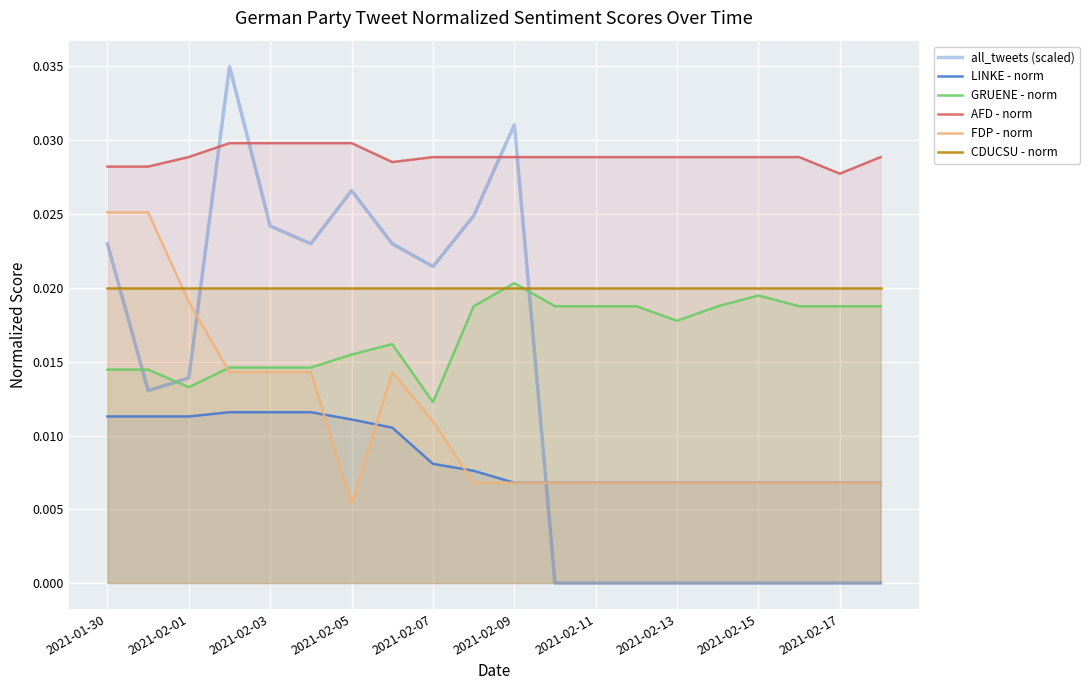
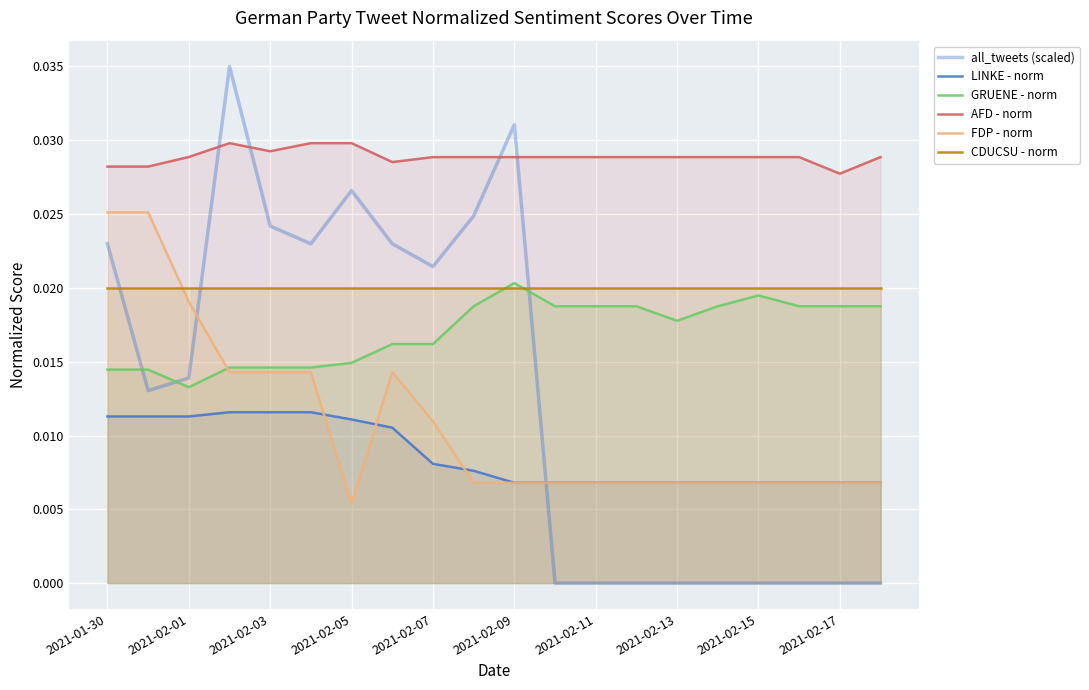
  {
    "GRUENE - norm": {
      "2021-01-30": 0.0145,
      "2021-02-01": 0.0133,
      "2021-02-03": 0.0146,
-     "2021-02-05": 0.0155,
-     "2021-02-07": 0.0123,
+     "2021-02-05": 0.0149,
+     "2021-02-07": 0.0162,
      "2021-02-09": 0.0203,
      "2021-02-11": 0.0188,
      "2021-02-13": 0.0178,
      "2021-02-15": 0.0195,
      "2021-02-17": 0.0188
    },
    "AFD - norm": {
      "2021-01-30": 0.0282,
      "2021-02-01": 0.0289,
-     "2021-02-03": 0.0298,
+     "2021-02-03": 0.0293,
      "2021-02-05": 0.0298,
      "2021-02-07": 0.0289,
      "2021-02-09": 0.0289,
      "2021-02-11": 0.0289,
      "2021-02-13": 0.0289,
      "2021-02-15": 0.0289,
      "2021-02-17": 0.0277
    },
    "FDP - norm": {
      "2021-01-30": 0.0251,
      "2021-02-01": 0.0191,
      "2021-02-03": 0.0143,
      "2021-02-05": 0.0054,
      "2021-02-07": 0.0110
    },
    "CDUCSU - norm": {
      "2021-01-30": 0.0200,
      "2021-02-01": 0.0200,
      "2021-02-03": 0.0200,
      "2021-02-05": 0.0200,
      "2021-02-07": 0.0200,
      "2021-02-09": 0.0200,
      "2021-02-11": 0.0200,
      "2021-02-13": 0.0200,
      "2021-02-15": 0.0200,
      "2021-02-17": 0.0200
    }
  }
